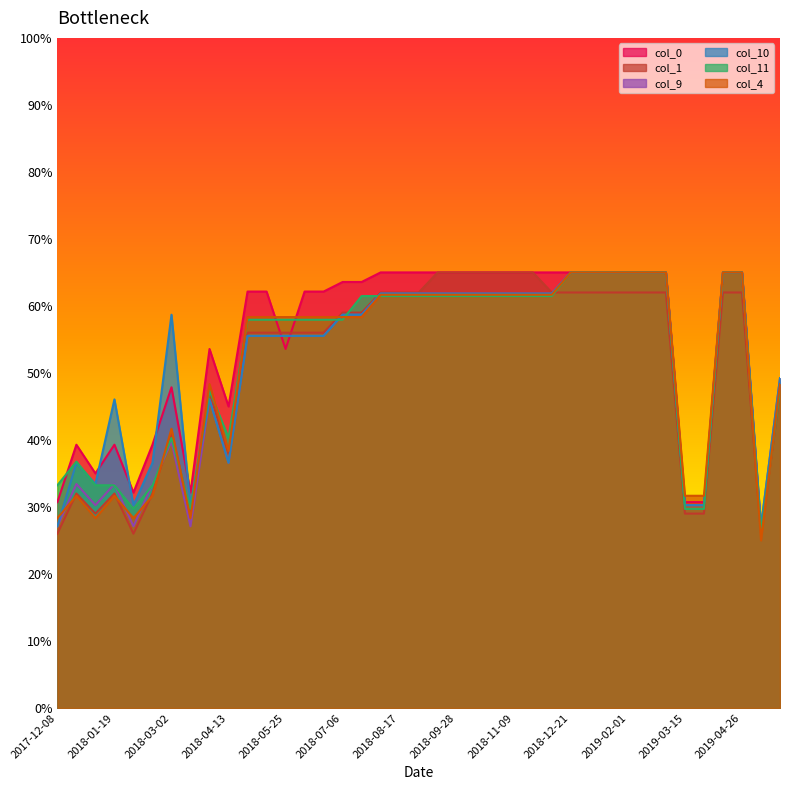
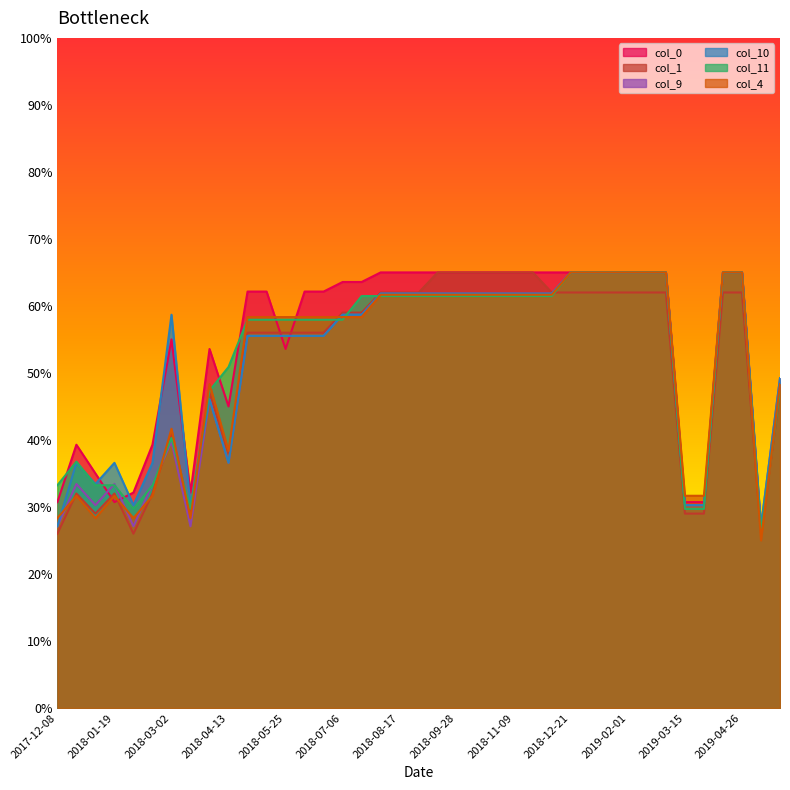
  {
    "col_0": {
      "2017-12-08": "31%",
-     "2018-01-19": "39%",
-     "2018-03-02": "48%",
+     "2018-01-19": "31%",
+     "2018-03-02": "55%",
      "2018-04-13": "45%",
      "2018-05-25": "54%",
      "2018-07-06": "64%",
      "2018-08-17": "65%",
      "2019-03-15": "31%"
    },
    "col_9": {
      "2018-03-02": "40%"
    },
    "col_10": {
-     "2018-01-19": "46%",
+     "2018-01-19": "37%",
      "2018-03-02": "59%"
    },
    "col_11": {
      "2017-12-08": "33%",
      "2018-03-02": "40%",
-     "2018-04-13": "40%",
+     "2018-04-13": "51%",
      "2018-05-25": "58%",
      "2018-07-06": "58%",
      "2019-03-15": "30%"
    }
  }
